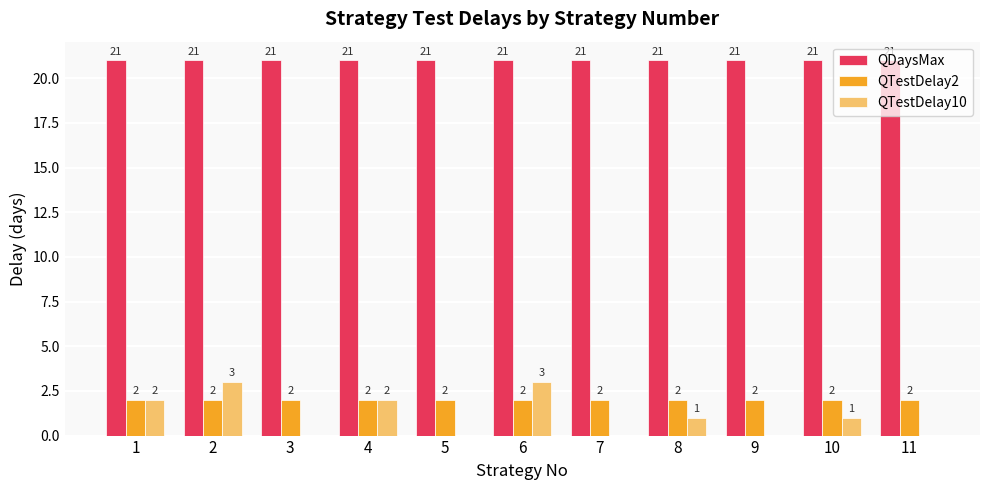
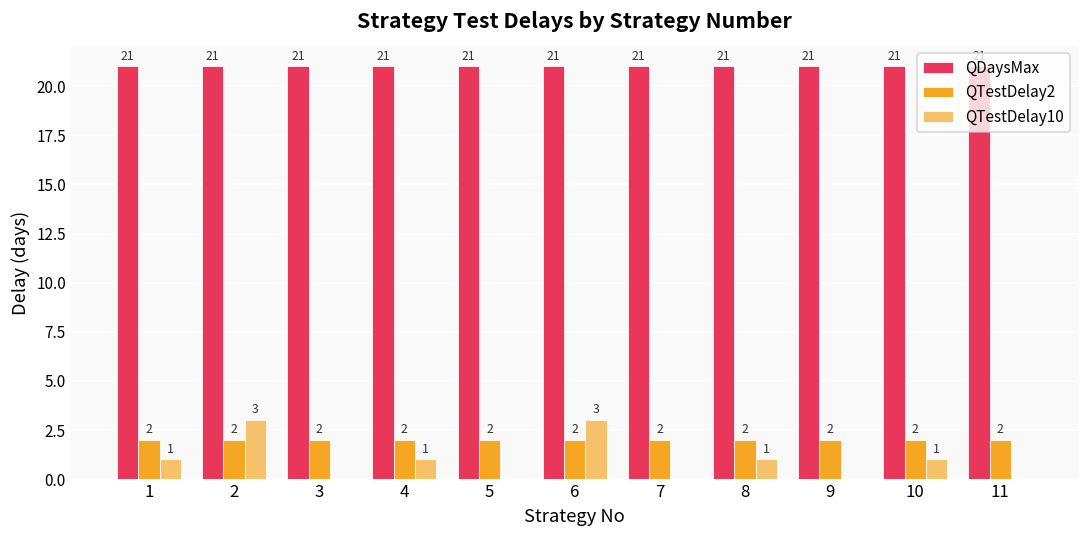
  {
    "QDaysMax": {
      "1": 21,
      "2": 21,
      "3": 21,
      "4": 21,
      "5": 21,
      "6": 21,
      "7": 21,
      "8": 21,
      "9": 21,
      "10": 21
    },
    "QTestDelay2": {
      "1": 2,
      "2": 2,
      "3": 2,
      "4": 2,
      "5": 2,
      "6": 2,
      "7": 2,
      "8": 2,
      "9": 2,
      "10": 2,
      "11": 2
    },
    "QTestDelay10": {
-     "1": 2,
+     "1": 1,
      "2": 3,
-     "4": 2,
+     "4": 1,
      "6": 3,
      "8": 1,
      "10": 1
    }
  }
